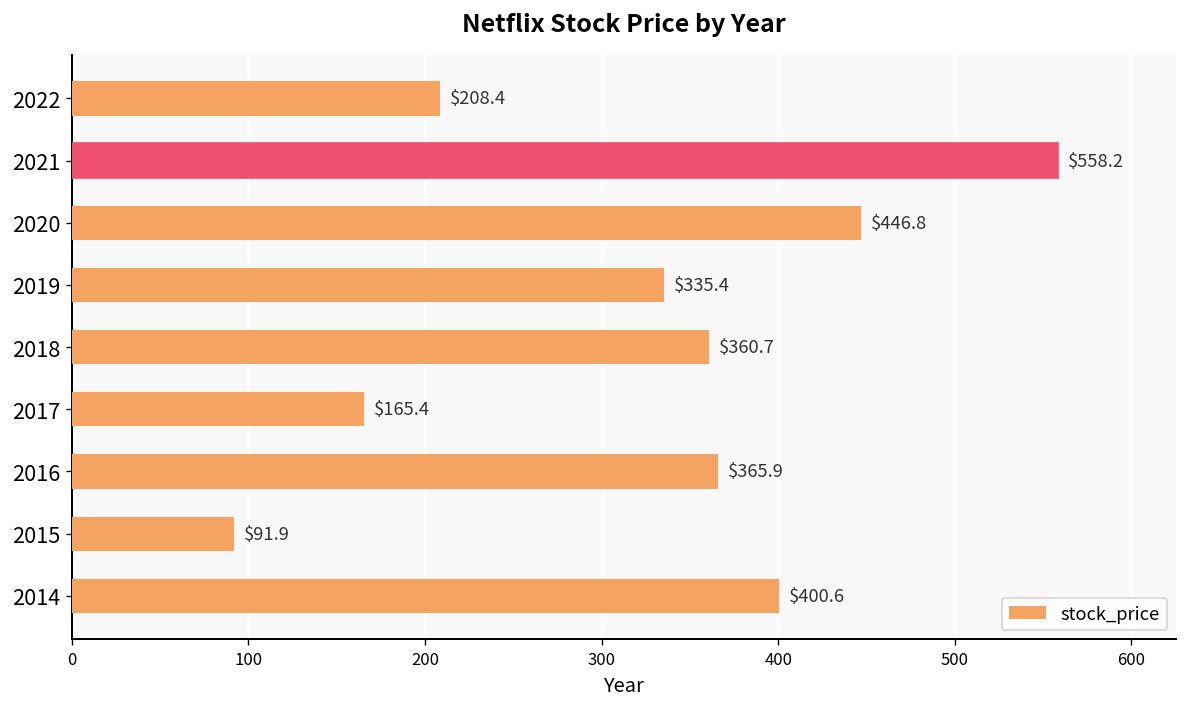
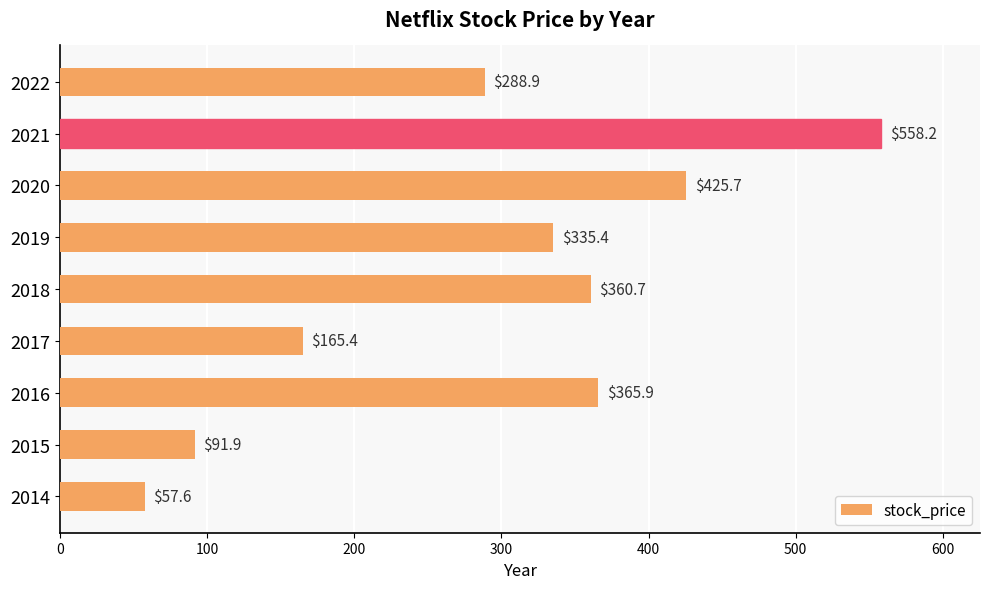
  {
-   "2022": "$208.4",
+   "2022": "$288.9",
    "2021": "$558.2",
-   "2020": "$446.8",
+   "2020": "$425.7",
    "2019": "$335.4",
    "2018": "$360.7",
    "2017": "$165.4",
    "2016": "$365.9",
    "2015": "$91.9",
-   "2014": "$400.6"
+   "2014": "$57.6"
  }
